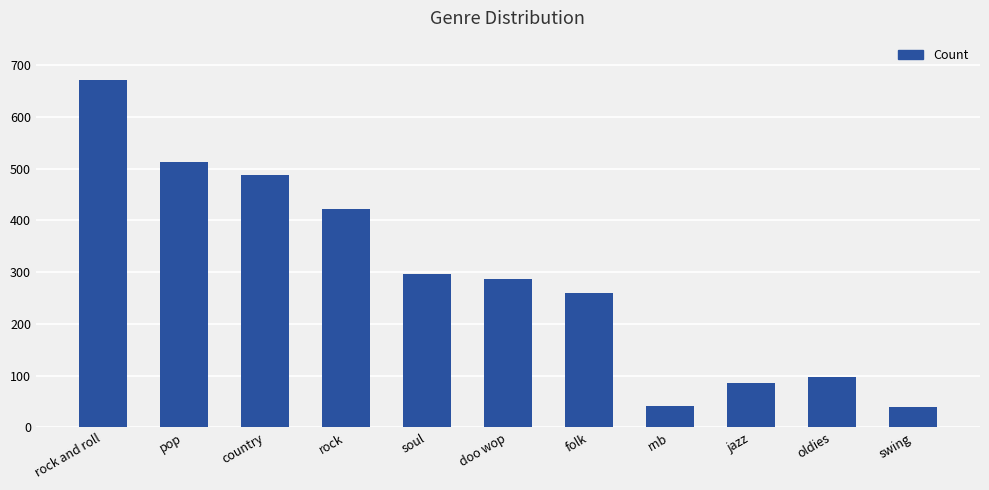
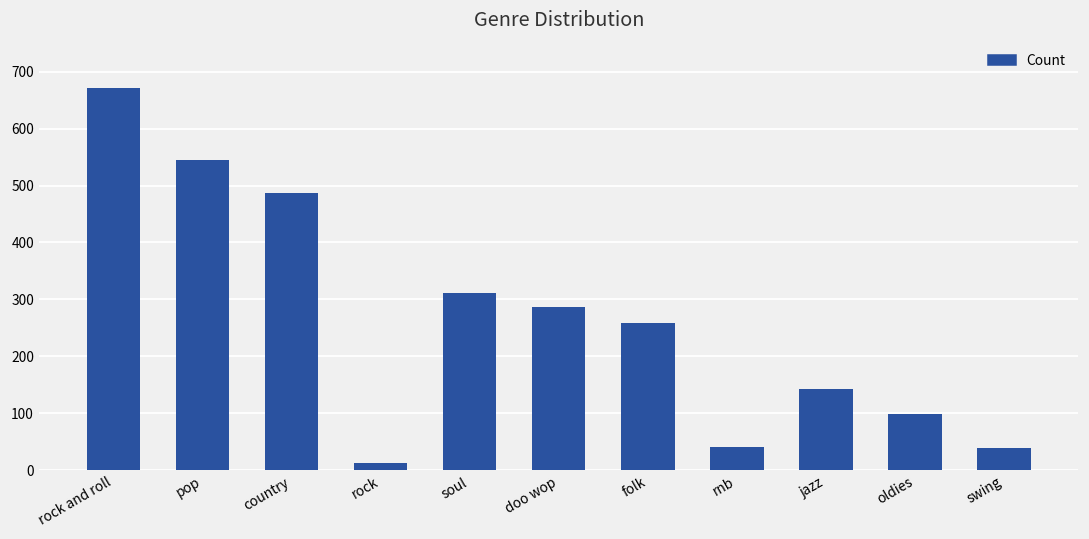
  {
    "rock and roll": 670,
-   "pop": 510,
+   "pop": 540,
    "country": 490,
-   "rock": 420,
-   "soul": 300,
+   "rock": 10,
+   "soul": 310,
    "doo wop": 290,
    "folk": 260,
    "rnb": 40,
-   "jazz": 90,
+   "jazz": 140,
    "oldies": 100,
    "swing": 40
  }
